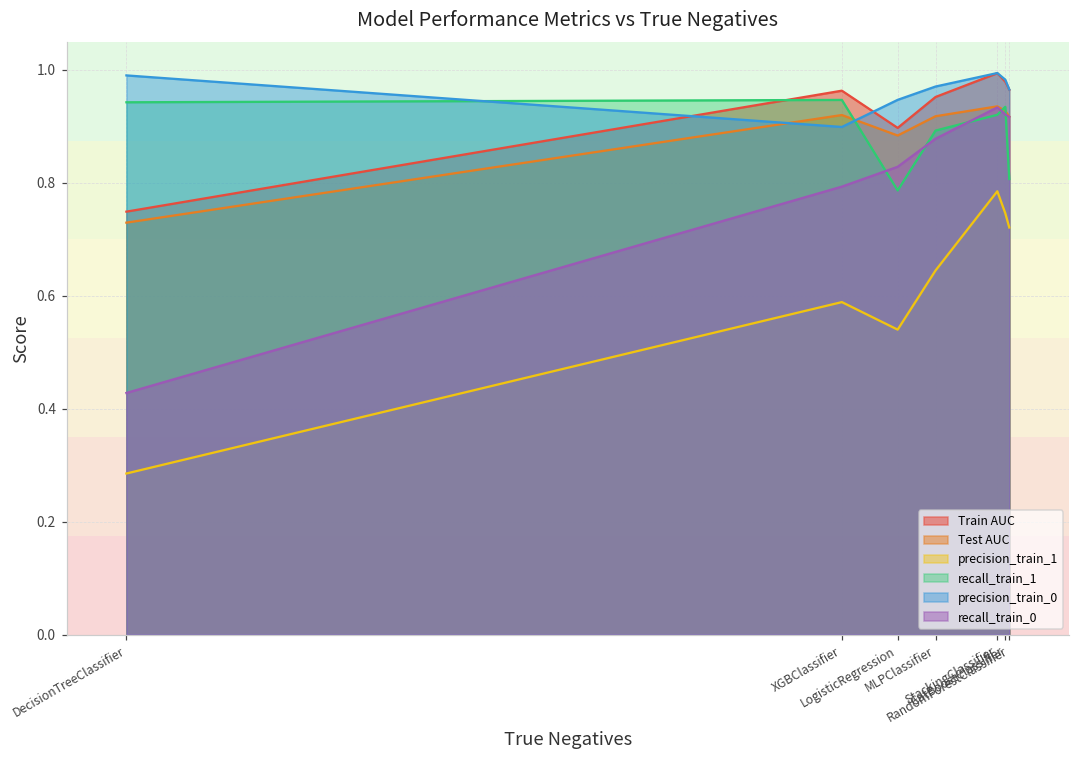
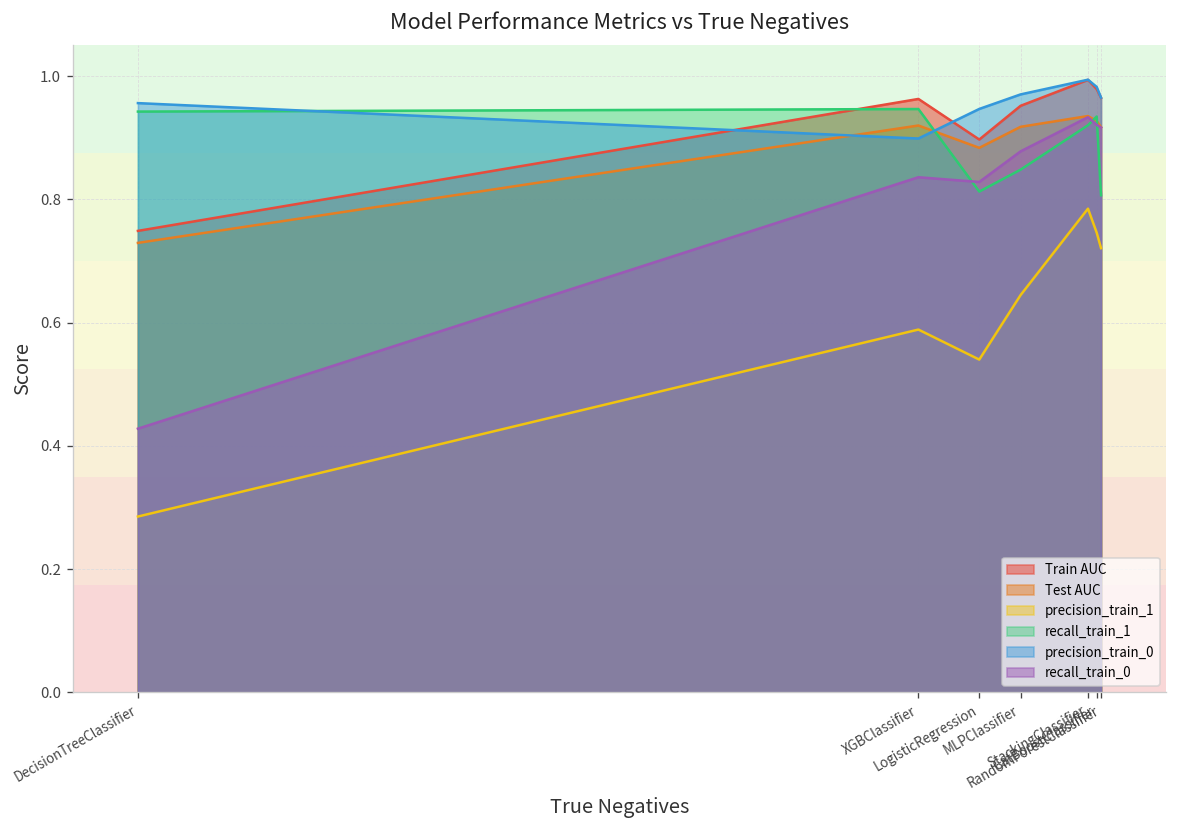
  {
    "recall_train_1": {
      "DecisionTreeClassifier": 0.94,
      "XGBClassifier": 0.95,
-     "LogisticRegression": 0.79,
-     "MLPClassifier": 0.89,
+     "LogisticRegression": 0.81,
+     "MLPClassifier": 0.85,
      "StackingClassifier": 0.92,
      "CatBoostClassifier": 0.93,
      "RandomForestClassifier": 0.81
    },
    "precision_train_0": {
-     "DecisionTreeClassifier": 0.99,
+     "DecisionTreeClassifier": 0.96,
      "XGBClassifier": 0.90,
      "LogisticRegression": 0.95,
      "MLPClassifier": 0.97
    },
    "recall_train_0": {
      "DecisionTreeClassifier": 0.43,
-     "XGBClassifier": 0.79,
+     "XGBClassifier": 0.84,
      "LogisticRegression": 0.83,
      "MLPClassifier": 0.88,
      "CatBoostClassifier": 0.92
    }
  }
